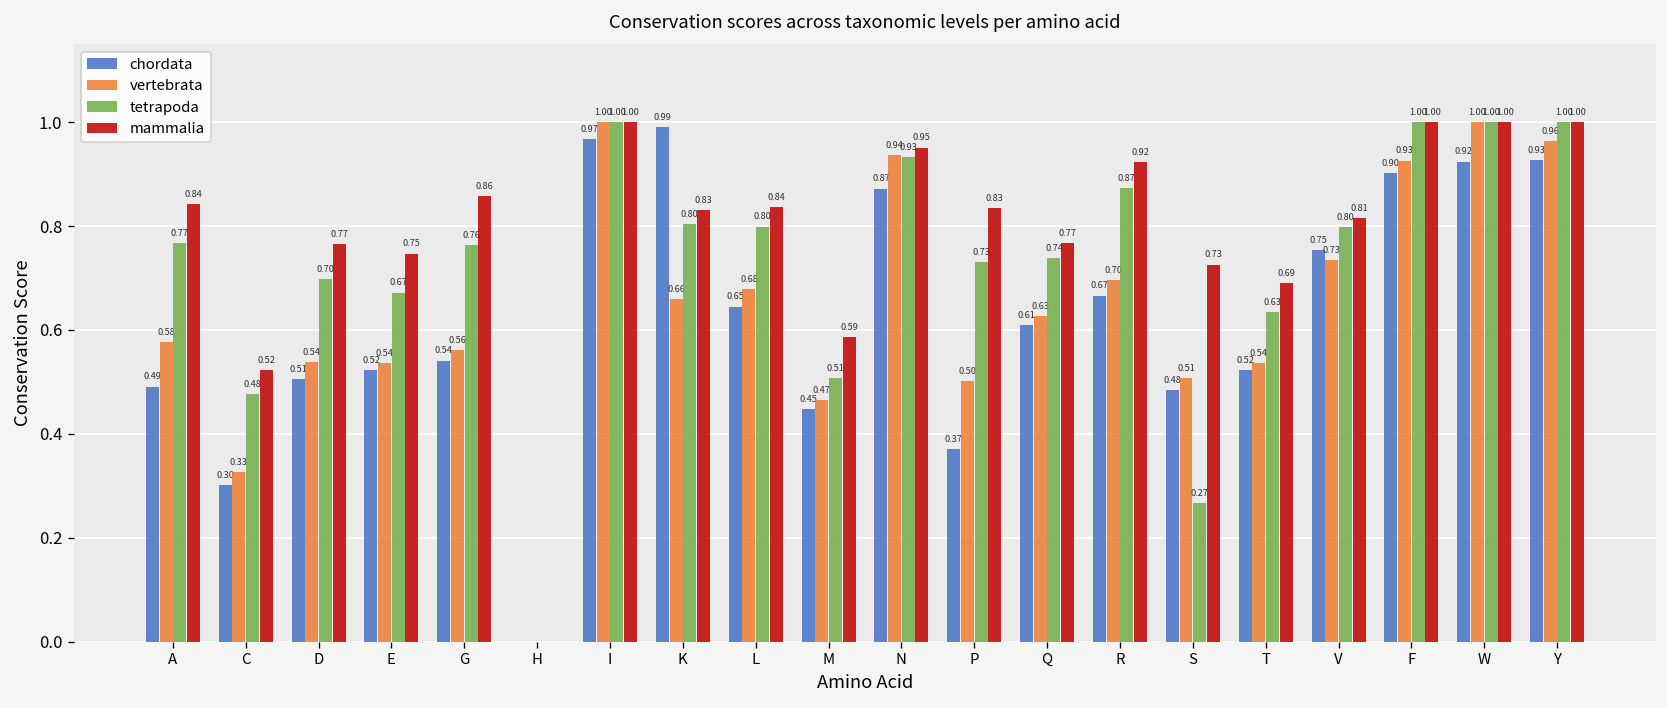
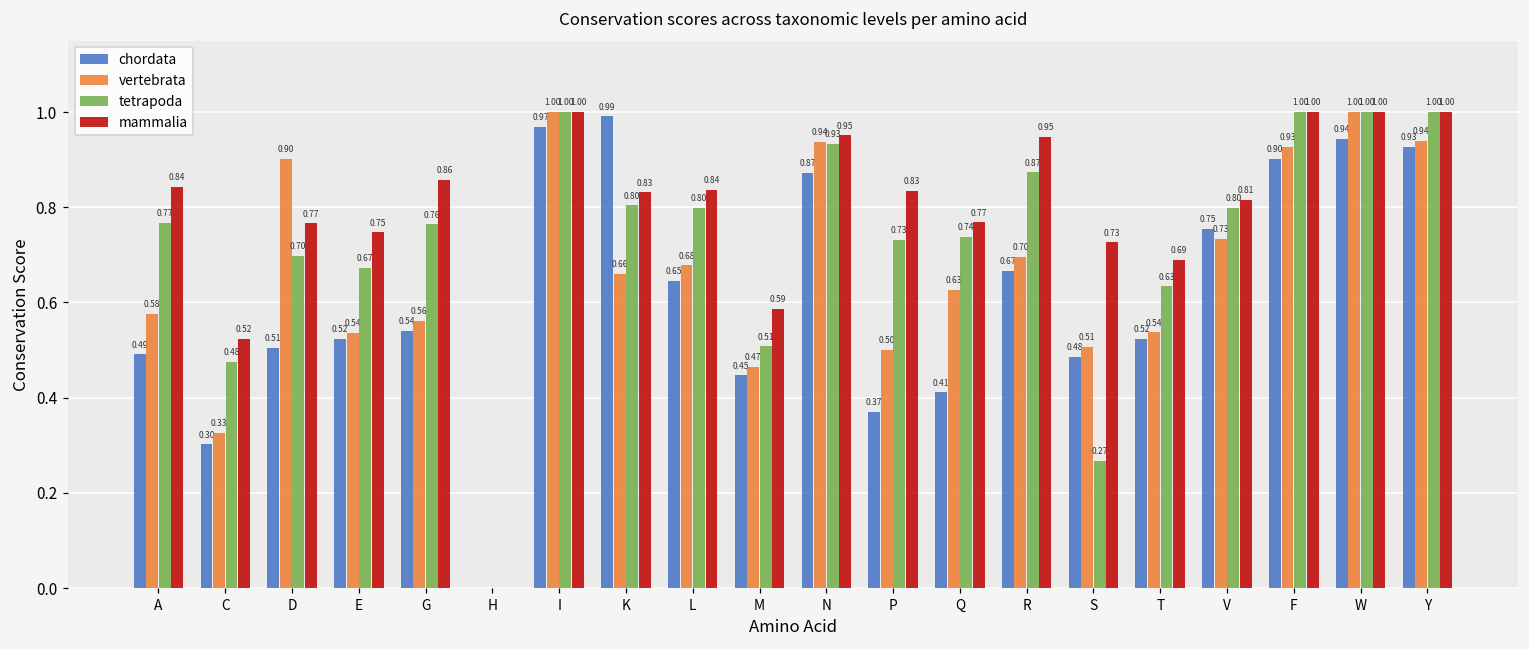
  {
    "chordata": {
      "A": 0.49,
      "C": 0.30,
      "D": 0.51,
      "E": 0.52,
      "G": 0.54,
      "I": 0.97,
      "K": 0.99,
      "L": 0.65,
      "M": 0.45,
      "N": 0.87,
      "P": 0.37,
-     "Q": 0.61,
+     "Q": 0.41,
      "R": 0.67,
      "S": 0.48,
      "T": 0.52,
      "V": 0.75,
      "F": 0.90,
-     "W": 0.92,
+     "W": 0.94,
      "Y": 0.93
    },
    "vertebrata": {
      "A": 0.58,
      "C": 0.33,
-     "D": 0.54,
+     "D": 0.90,
      "E": 0.54,
      "G": 0.56,
      "K": 0.66,
      "L": 0.68,
      "M": 0.47,
      "P": 0.50,
      "Q": 0.63,
      "R": 0.70,
      "S": 0.51,
      "T": 0.54,
      "V": 0.73,
      "F": 0.93,
-     "Y": 0.96
+     "Y": 0.94
    },
    "tetrapoda": {
      "A": 0.77,
      "C": 0.48,
      "D": 0.70,
      "E": 0.67,
      "G": 0.76,
      "K": 0.80,
      "L": 0.80,
      "M": 0.51,
      "P": 0.73,
      "Q": 0.74,
      "R": 0.87,
      "S": 0.27,
      "T": 0.63,
      "V": 0.80
    },
    "mammalia": {
      "A": 0.84,
      "C": 0.52,
      "D": 0.77,
      "E": 0.75,
      "G": 0.86,
      "K": 0.83,
      "L": 0.84,
      "M": 0.59,
      "N": 0.95,
      "P": 0.83,
      "Q": 0.77,
-     "R": 0.92,
+     "R": 0.95,
      "S": 0.73,
      "T": 0.69,
      "V": 0.81
    }
  }
